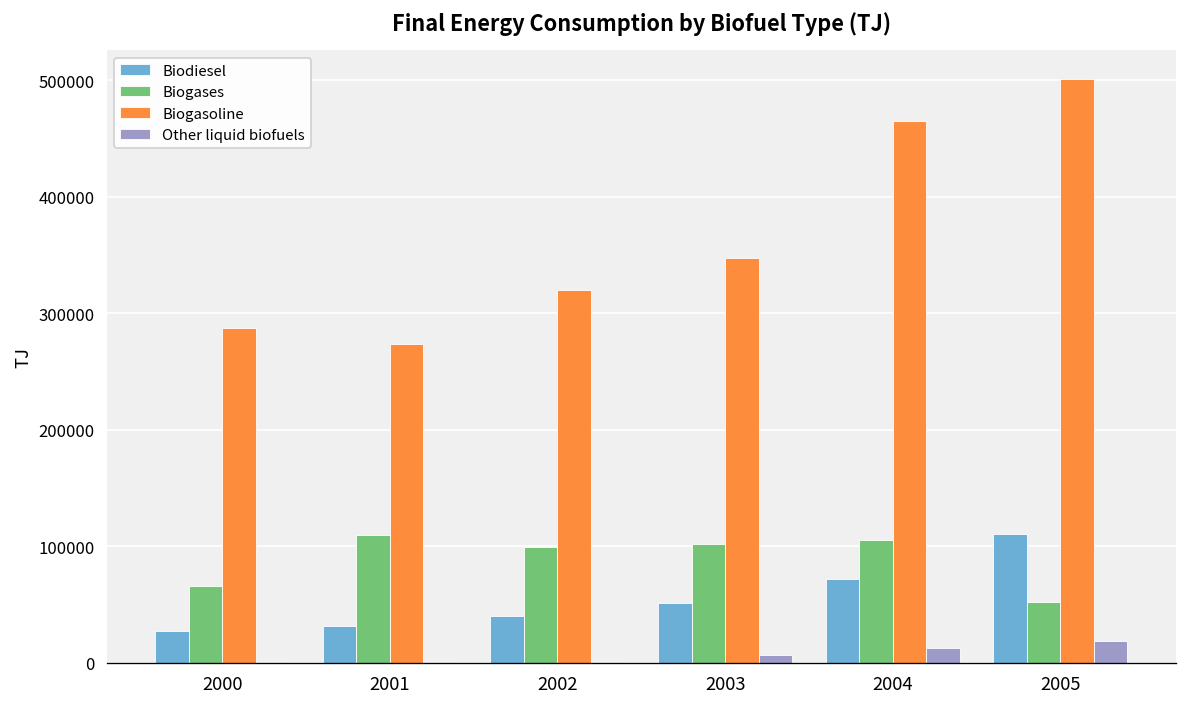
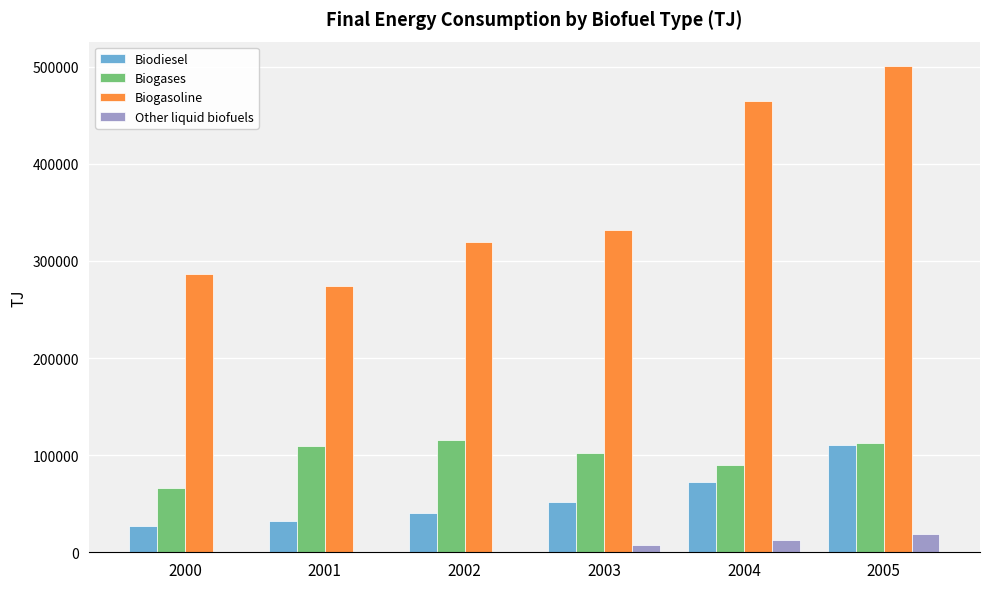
  {
    "Biogases": {
      "2000": 70000,
      "2001": 110000,
-     "2002": 100000,
+     "2002": 120000,
      "2003": 100000,
-     "2004": 110000,
-     "2005": 50000
+     "2004": 90000,
+     "2005": 110000
    },
    "Biogasoline": {
      "2000": 290000,
      "2001": 270000,
      "2002": 320000,
-     "2003": 350000,
+     "2003": 330000,
      "2004": 470000,
      "2005": 500000
    }
  }
